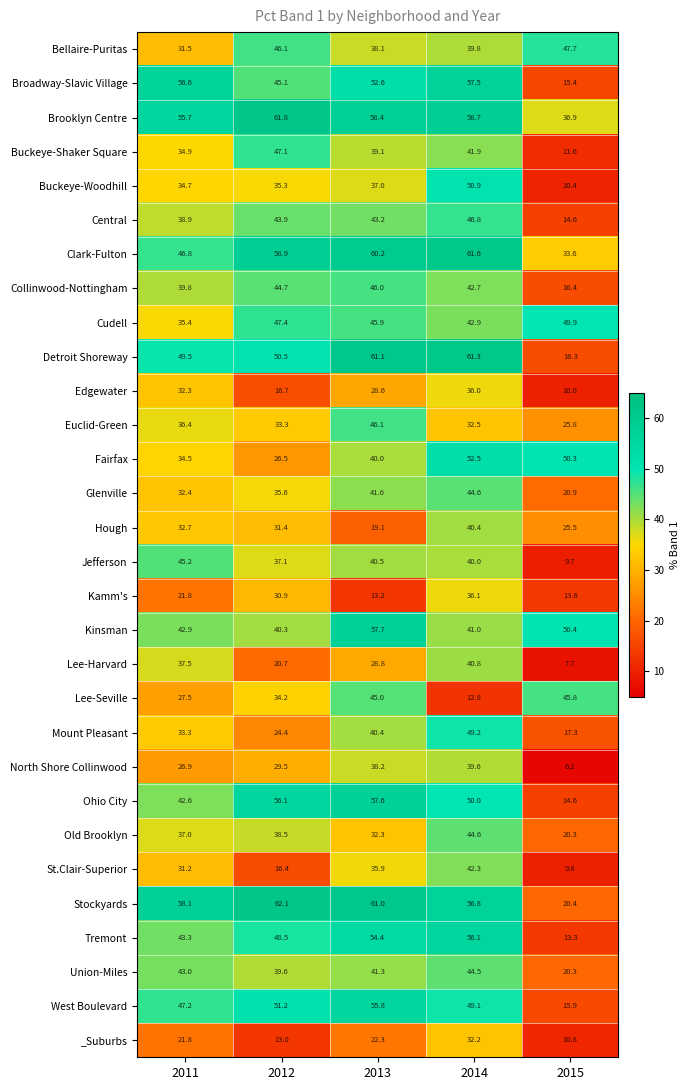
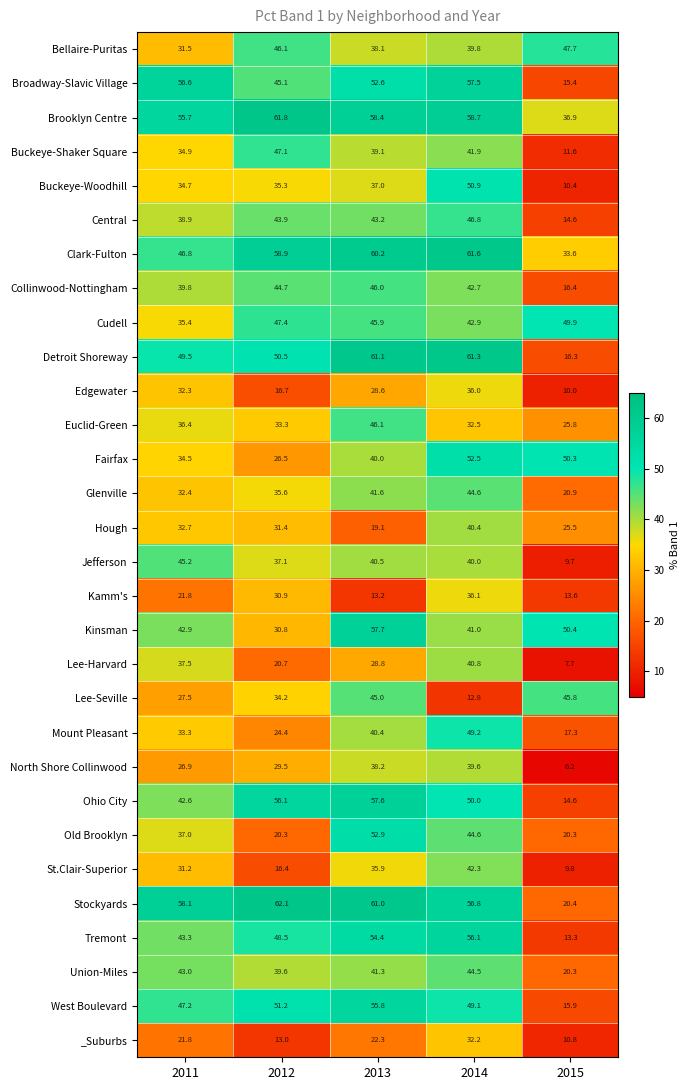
  {
    "Bellaire-Puritas": {
      "2011": 31.5,
      "2012": 46.1,
      "2013": 38.1,
      "2014": 39.8,
      "2015": 47.7
    },
    "Broadway-Slavic Village": {
      "2011": 56.6,
      "2012": 45.1,
      "2013": 52.6,
      "2014": 57.5,
      "2015": 15.4
    },
    "Brooklyn Centre": {
      "2011": 55.7,
      "2012": 61.8,
      "2013": 58.4,
      "2014": 58.7,
      "2015": 36.9
    },
    "Buckeye-Shaker Square": {
      "2011": 34.9,
      "2012": 47.1,
      "2013": 39.1,
      "2014": 41.9,
      "2015": 11.6
    },
    "Buckeye-Woodhill": {
      "2011": 34.7,
      "2012": 35.3,
      "2013": 37.0,
      "2014": 50.9,
      "2015": 10.4
    },
    "Central": {
      "2011": 38.9,
      "2012": 43.9,
      "2013": 43.2,
      "2014": 46.8,
      "2015": 14.6
    },
    "Clark-Fulton": {
      "2011": 46.8,
      "2012": 58.9,
      "2013": 60.2,
      "2014": 61.6,
      "2015": 33.6
    },
    "Collinwood-Nottingham": {
      "2011": 39.8,
      "2012": 44.7,
      "2013": 46.0,
      "2014": 42.7,
      "2015": 16.4
    },
    "Cudell": {
      "2011": 35.4,
      "2012": 47.4,
      "2013": 45.9,
      "2014": 42.9,
      "2015": 49.9
    },
    "Detroit Shoreway": {
      "2011": 49.5,
      "2012": 50.5,
      "2013": 61.1,
      "2014": 61.3,
      "2015": 16.3
    },
    "Edgewater": {
      "2011": 32.3,
      "2012": 16.7,
      "2013": 28.6,
      "2014": 36.0,
      "2015": 10.0
    },
    "Euclid-Green": {
      "2011": 36.4,
      "2012": 33.3,
      "2013": 46.1,
      "2014": 32.5,
      "2015": 25.8
    },
    "Fairfax": {
      "2011": 34.5,
      "2012": 26.5,
      "2013": 40.0,
      "2014": 52.5,
      "2015": 50.3
    },
    "Glenville": {
      "2011": 32.4,
      "2012": 35.6,
      "2013": 41.6,
      "2014": 44.6,
      "2015": 20.9
    },
    "Hough": {
      "2011": 32.7,
      "2012": 31.4,
      "2013": 19.1,
      "2014": 40.4,
      "2015": 25.5
    },
    "Jefferson": {
      "2011": 45.2,
      "2012": 37.1,
      "2013": 40.5,
      "2014": 40.0,
      "2015": 9.7
    },
    "Kamm's": {
      "2011": 21.8,
      "2012": 30.9,
      "2013": 13.2,
      "2014": 36.1,
      "2015": 13.6
    },
    "Kinsman": {
      "2011": 42.9,
-     "2012": 40.3,
+     "2012": 30.8,
      "2013": 57.7,
      "2014": 41.0,
      "2015": 50.4
    },
    "Lee-Harvard": {
      "2011": 37.5,
      "2012": 20.7,
      "2013": 28.8,
      "2014": 40.8,
      "2015": 7.7
    },
    "Lee-Seville": {
      "2011": 27.5,
      "2012": 34.2,
      "2013": 45.0,
      "2014": 12.8,
      "2015": 45.8
    },
    "Mount Pleasant": {
      "2011": 33.3,
      "2012": 24.4,
      "2013": 40.4,
      "2014": 49.2,
      "2015": 17.3
    },
    "North Shore Collinwood": {
      "2011": 26.9,
      "2012": 29.5,
      "2013": 38.2,
      "2014": 39.6,
      "2015": 6.2
    },
    "Ohio City": {
      "2011": 42.6,
      "2012": 56.1,
      "2013": 57.6,
      "2014": 50.0,
      "2015": 14.6
    },
    "Old Brooklyn": {
      "2011": 37.0,
-     "2012": 38.5,
-     "2013": 32.3,
+     "2012": 20.3,
+     "2013": 52.9,
      "2014": 44.6,
      "2015": 20.3
    },
    "St.Clair-Superior": {
      "2011": 31.2,
      "2012": 16.4,
      "2013": 35.9,
      "2014": 42.3,
      "2015": 9.8
    },
    "Stockyards": {
      "2011": 58.1,
      "2012": 62.1,
      "2013": 61.0,
      "2014": 56.8,
      "2015": 20.4
    },
    "Tremont": {
      "2011": 43.3,
      "2012": 48.5,
      "2013": 54.4,
      "2014": 56.1,
      "2015": 13.3
    },
    "Union-Miles": {
      "2011": 43.0,
      "2012": 39.6,
      "2013": 41.3,
      "2014": 44.5,
      "2015": 20.3
    },
    "West Boulevard": {
      "2011": 47.2,
      "2012": 51.2,
      "2013": 55.8,
      "2014": 49.1,
      "2015": 15.9
    },
    "_Suburbs": {
      "2011": 21.8,
      "2012": 13.0,
      "2013": 22.3,
      "2014": 32.2,
      "2015": 10.8
    }
  }
